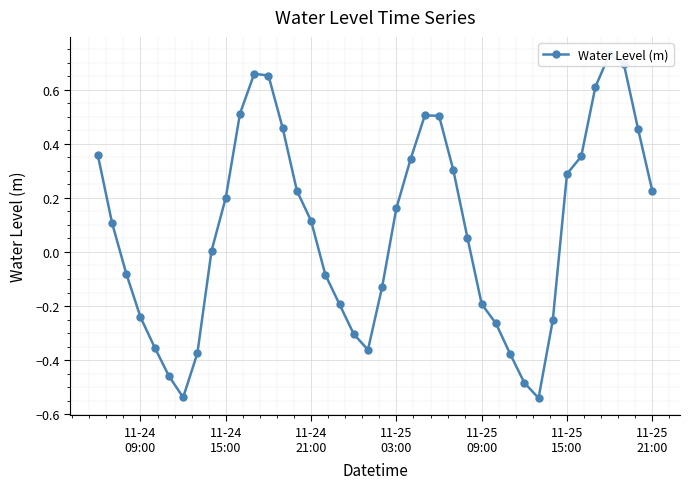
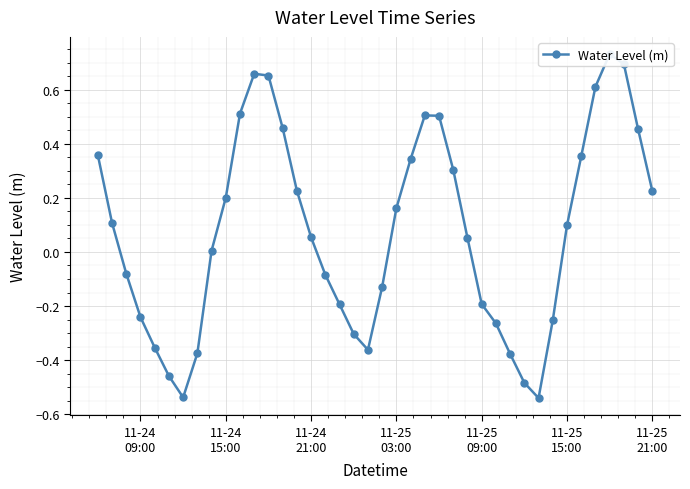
  {
    "11-24 09:00": -0.24,
    "11-24 15:00": 0.20,
-   "11-24 21:00": 0.12,
+   "11-24 21:00": 0.05,
    "11-25 03:00": 0.16,
    "11-25 09:00": -0.19,
-   "11-25 15:00": 0.29,
+   "11-25 15:00": 0.10,
    "11-25 21:00": 0.23
  }
